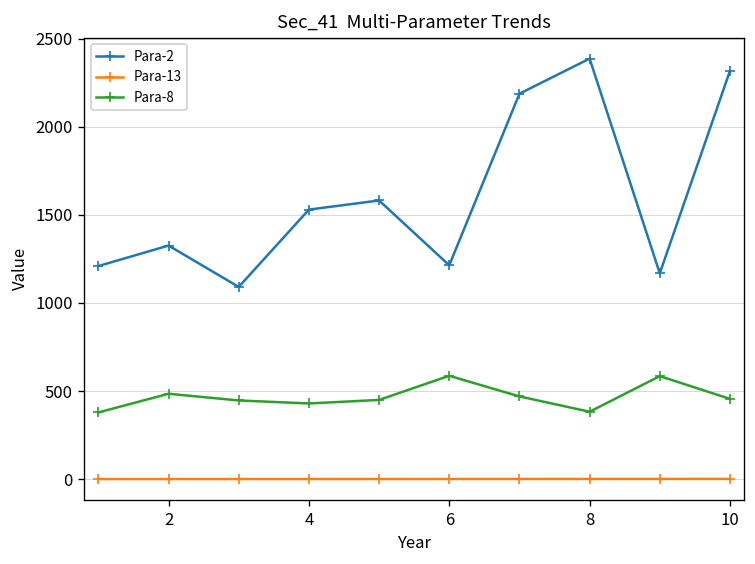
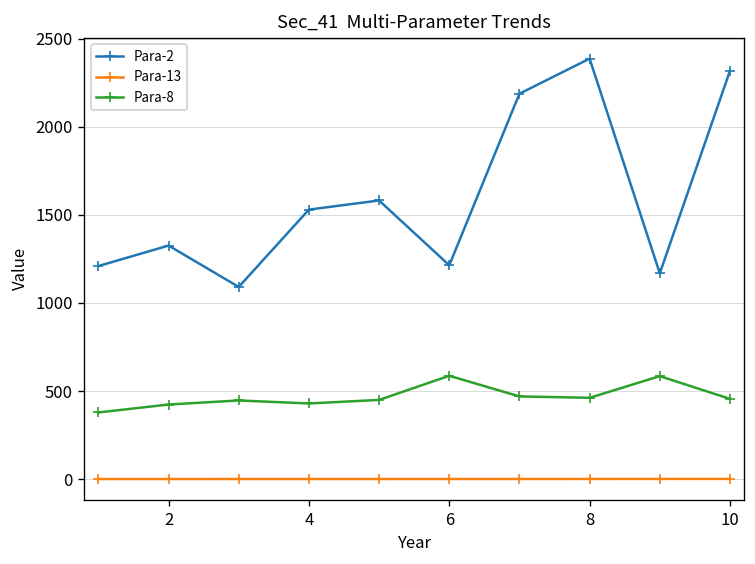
  {
    "Para-2": {
      "2": 1330,
      "4": 1530,
      "6": 1210,
      "8": 2390,
      "10": 2320
    },
    "Para-13": {
      "2": 0,
      "4": 0,
      "6": 0,
      "8": 0,
      "10": 0
    },
    "Para-8": {
-     "2": 490,
+     "2": 420,
      "4": 430,
      "6": 590,
-     "8": 380,
+     "8": 460,
      "10": 460
    }
  }
